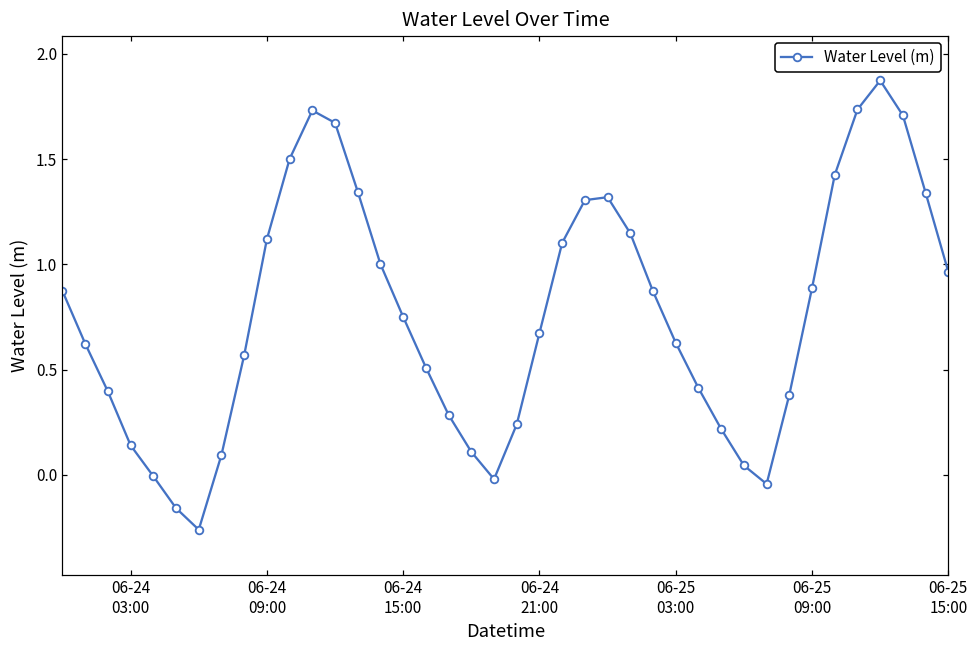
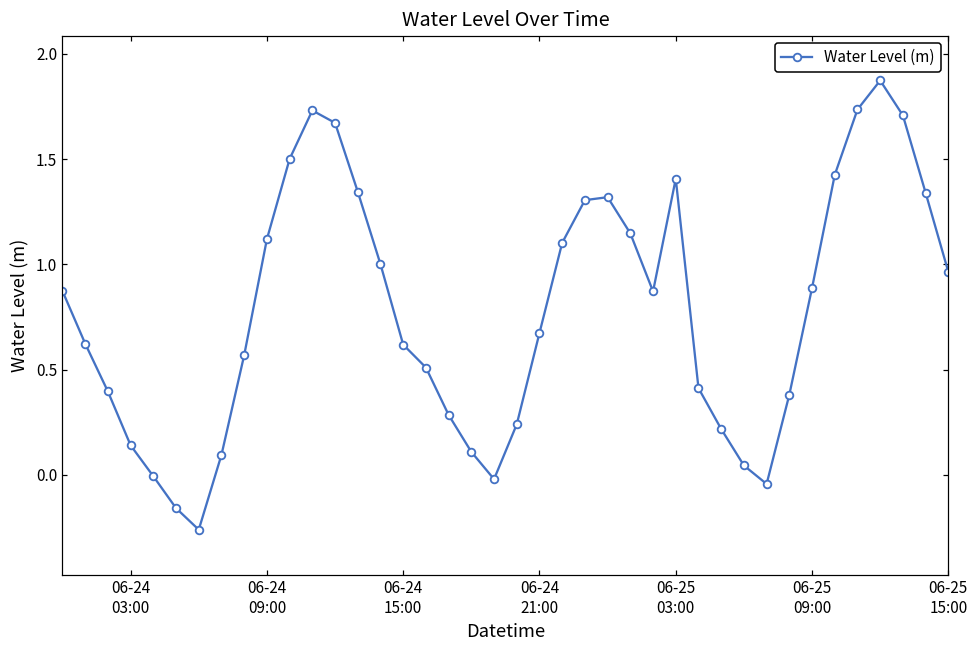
  {
    "06-24 03:00": 0.14,
    "06-24 09:00": 1.12,
-   "06-24 15:00": 0.75,
+   "06-24 15:00": 0.62,
    "06-24 21:00": 0.67,
-   "06-25 03:00": 0.63,
+   "06-25 03:00": 1.41,
    "06-25 09:00": 0.89,
    "06-25 15:00": 0.96
  }
